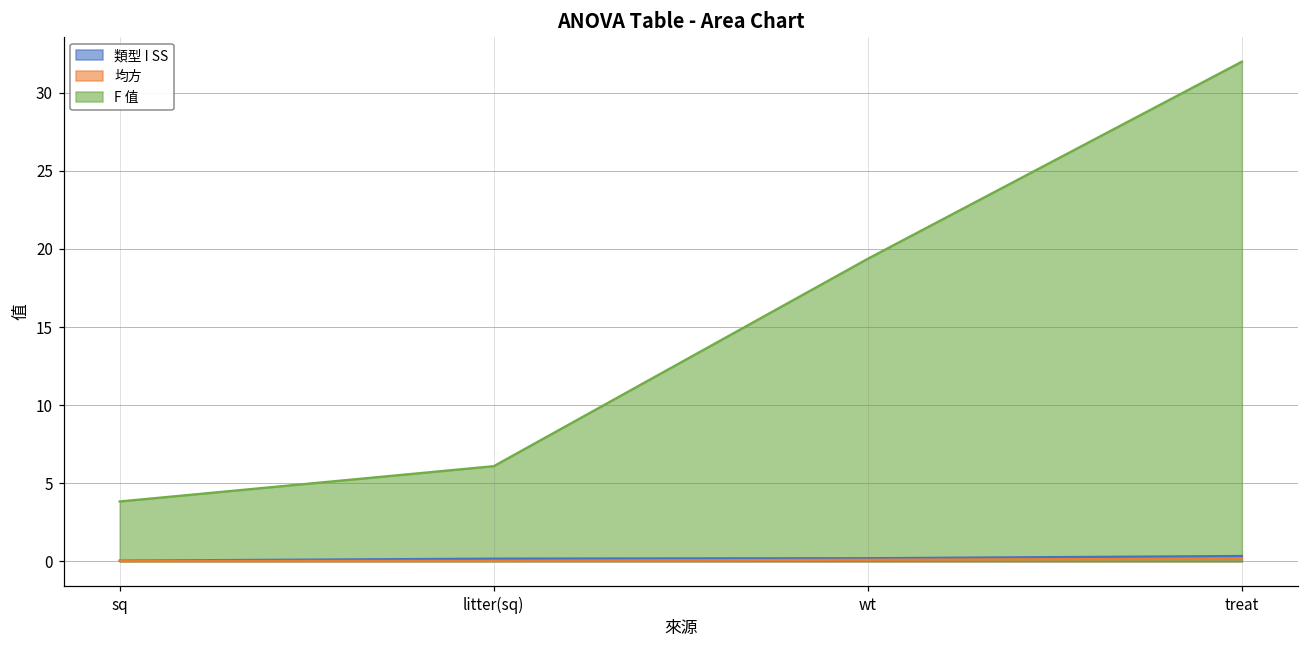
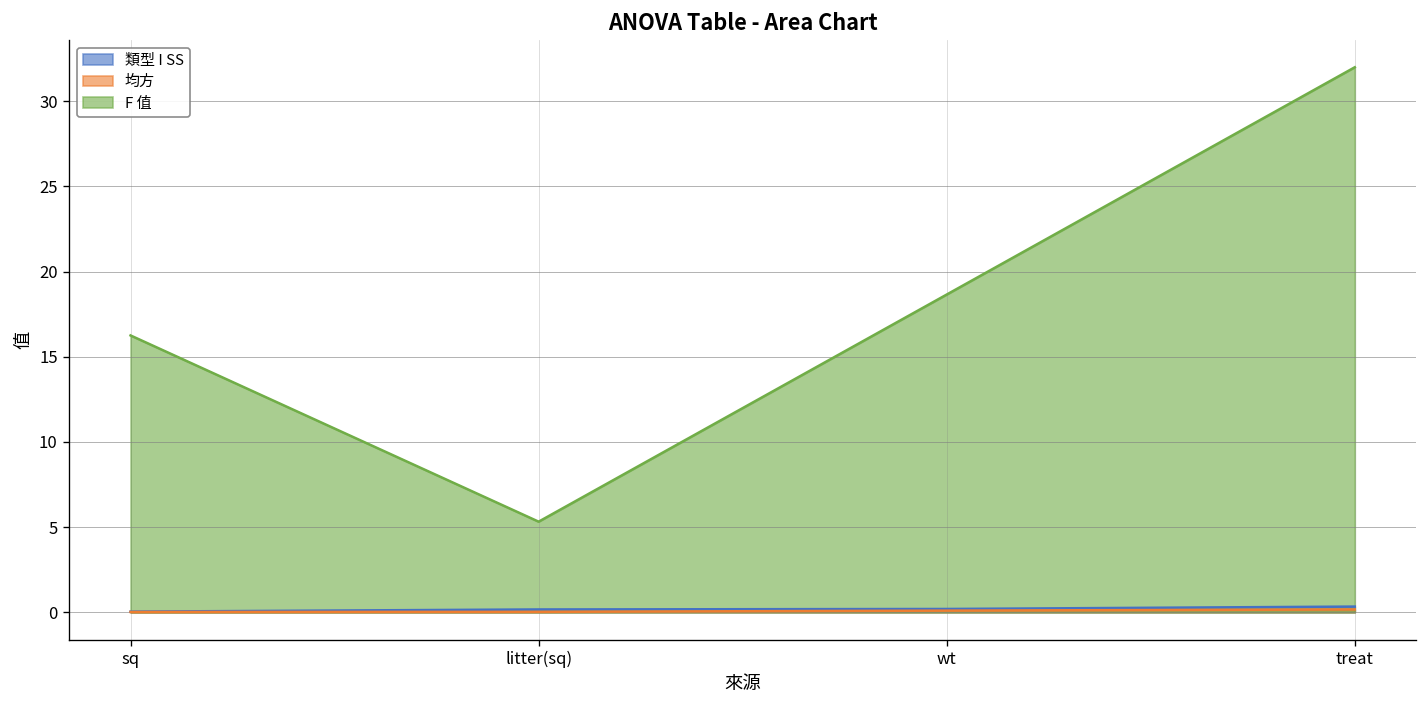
  {
    "F 值": {
-     "sq": 3.8,
-     "litter(sq)": 6.1,
-     "wt": 19.4,
+     "sq": 16.3,
+     "litter(sq)": 5.3,
+     "wt": 18.7,
      "treat": 32.0
    }
  }
